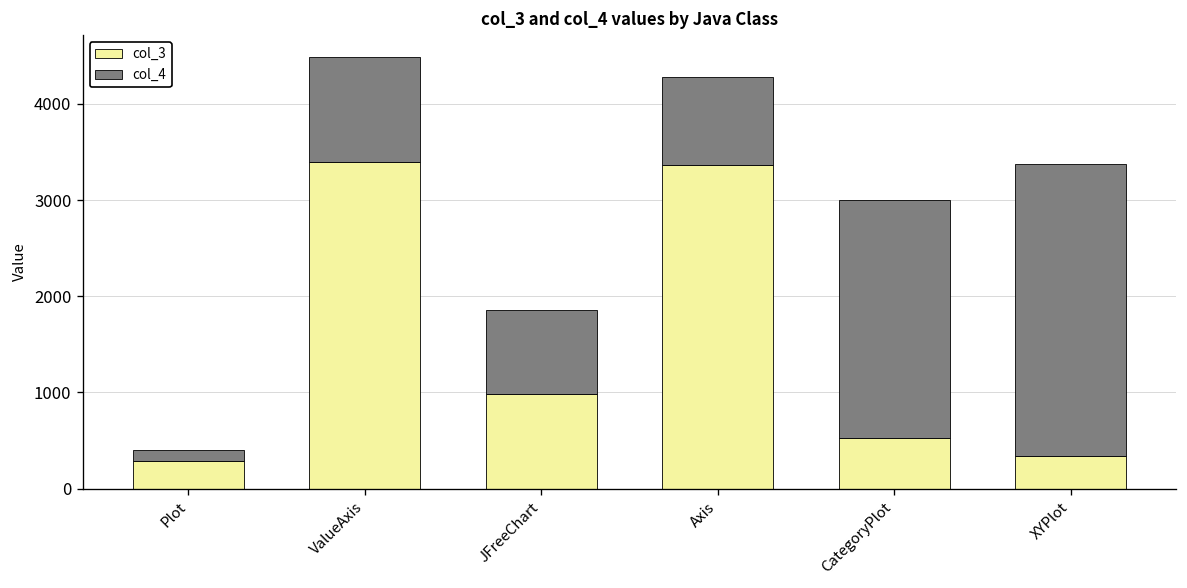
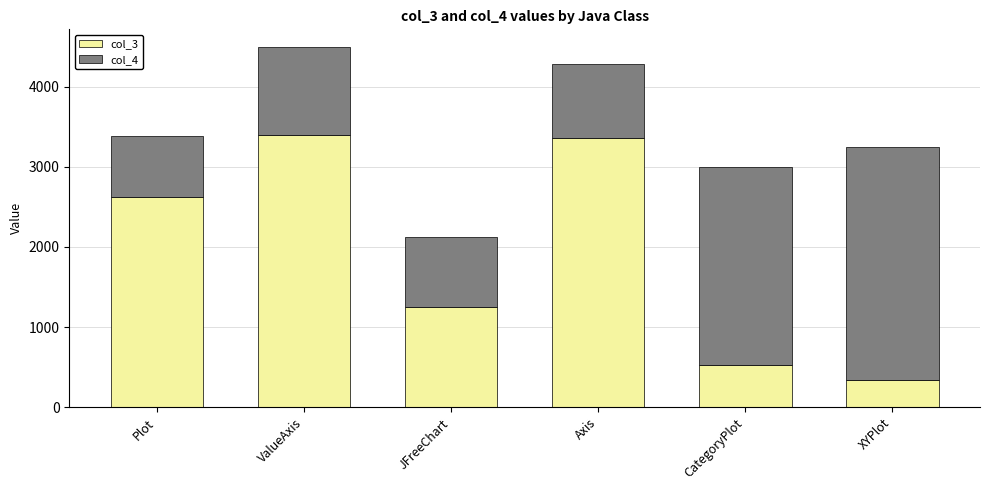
  {
    "col_3": {
-     "Plot": 300,
+     "Plot": 2600,
      "ValueAxis": 3400,
-     "JFreeChart": 1000,
+     "JFreeChart": 1200,
      "Axis": 3400,
      "CategoryPlot": 500,
      "XYPlot": 300
    },
    "col_4": {
-     "Plot": 100,
+     "Plot": 800,
      "ValueAxis": 1100,
      "JFreeChart": 900,
      "Axis": 900,
      "CategoryPlot": 2500,
-     "XYPlot": 3000
+     "XYPlot": 2900
    }
  }
